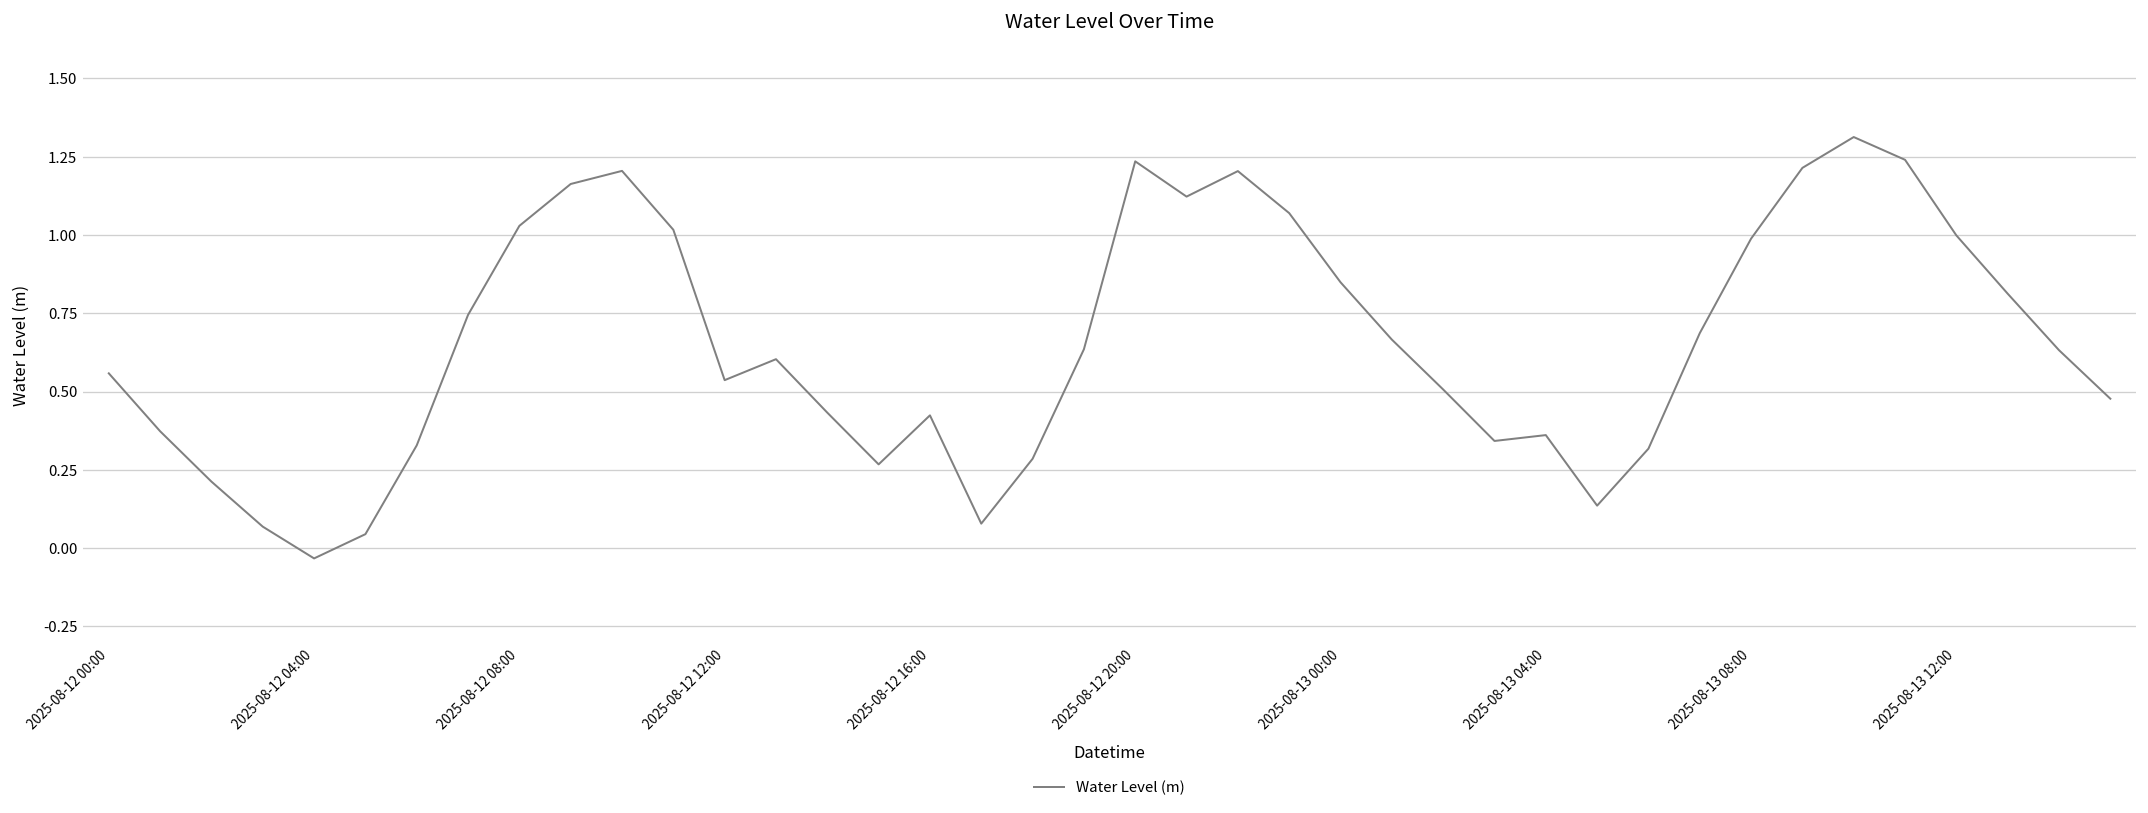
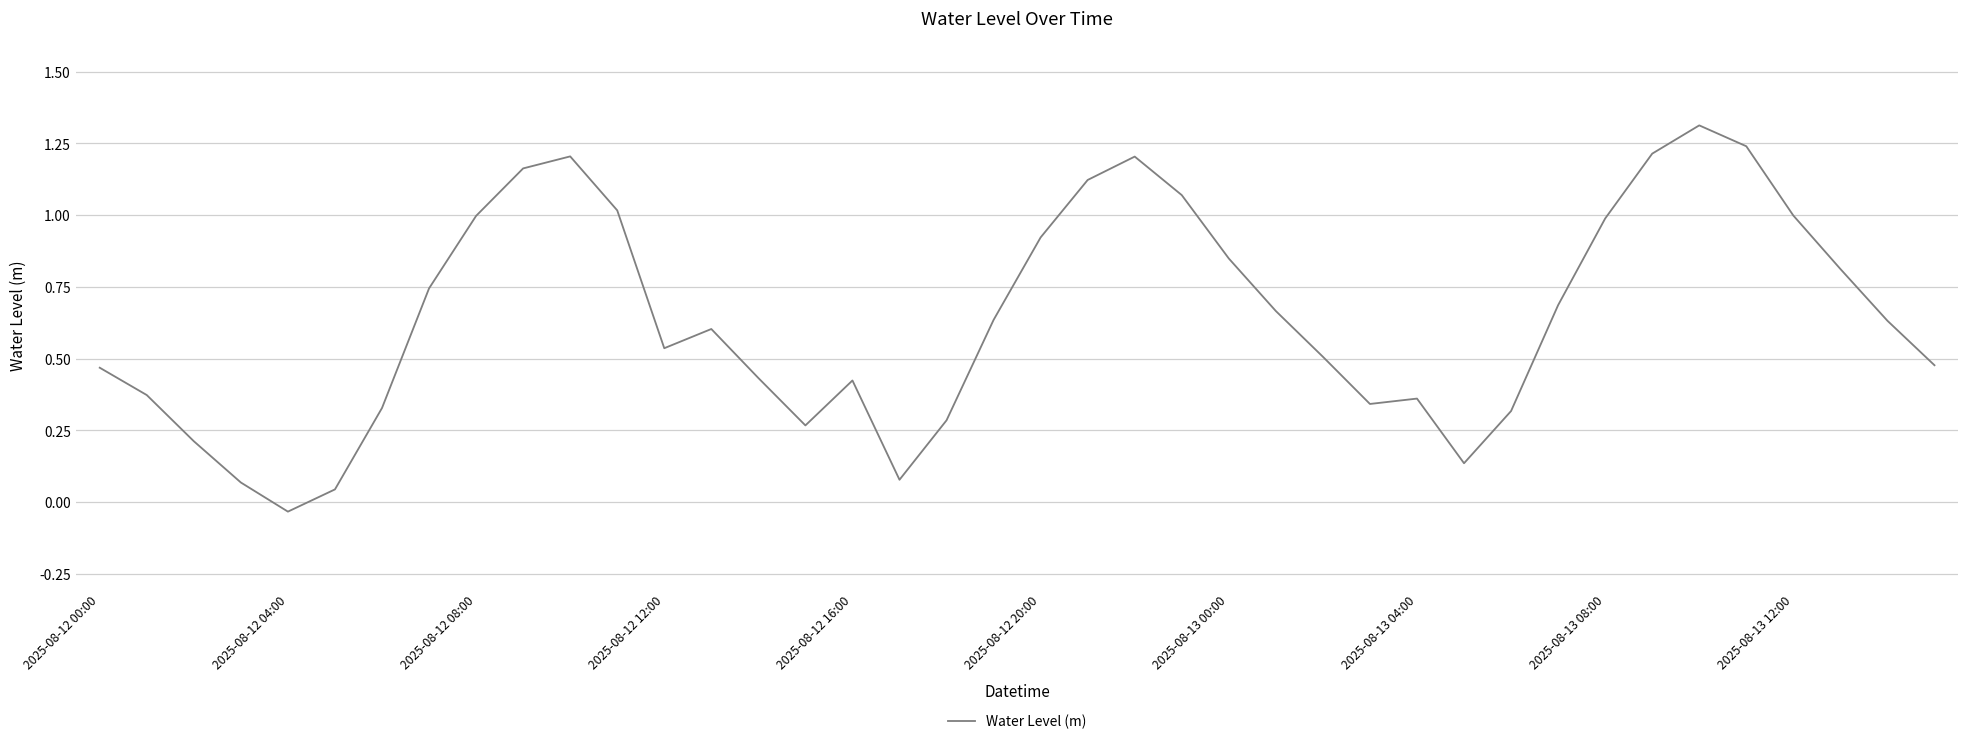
  {
-   "2025-08-12 00:00": 0.56,
+   "2025-08-12 00:00": 0.47,
    "2025-08-12 04:00": -0.03,
-   "2025-08-12 08:00": 1.03,
+   "2025-08-12 08:00": 1.00,
    "2025-08-12 12:00": 0.54,
    "2025-08-12 16:00": 0.42,
-   "2025-08-12 20:00": 1.24,
+   "2025-08-12 20:00": 0.92,
    "2025-08-13 00:00": 0.85,
    "2025-08-13 04:00": 0.36,
    "2025-08-13 08:00": 0.99,
    "2025-08-13 12:00": 1.00
  }
